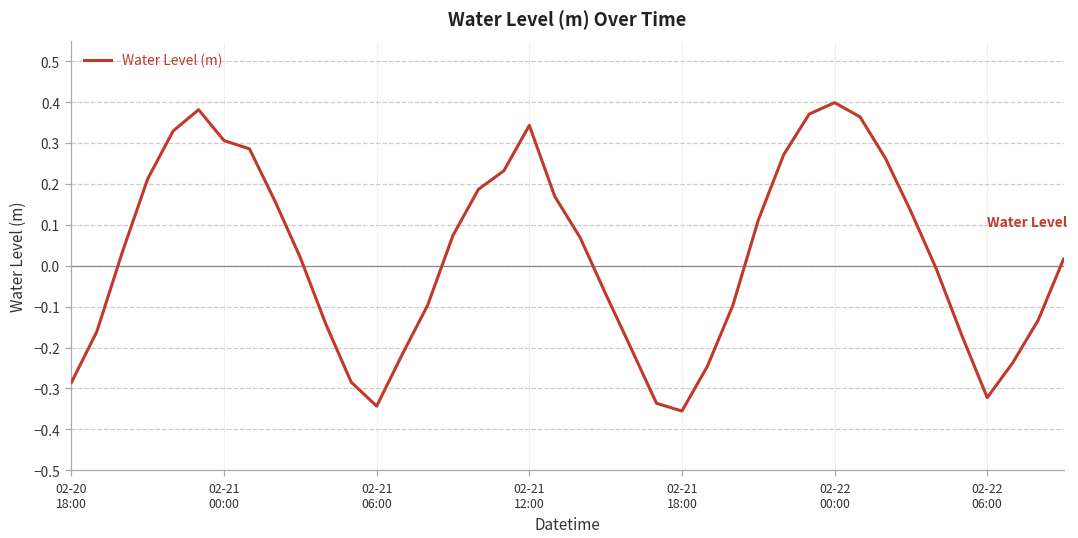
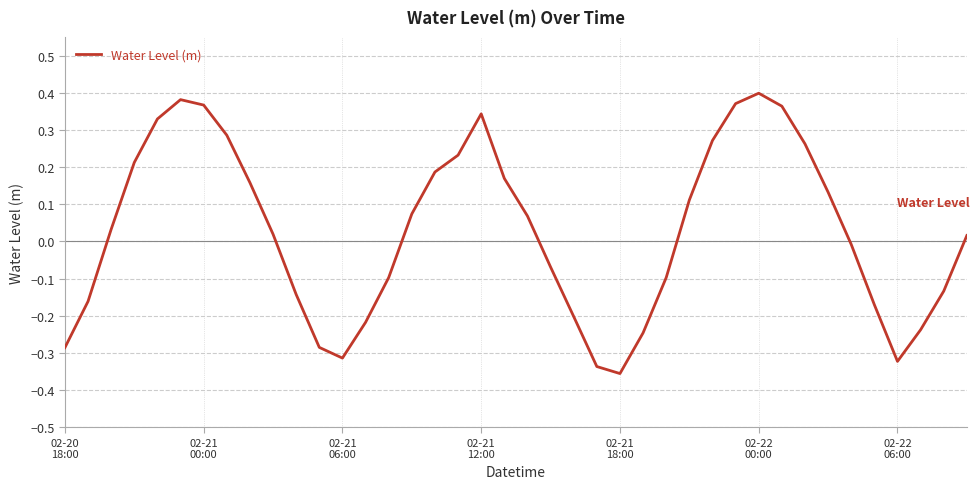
  {
    "02-20 18:00": -0.29,
-   "02-21 00:00": 0.31,
-   "02-21 06:00": -0.34,
+   "02-21 00:00": 0.37,
+   "02-21 06:00": -0.31,
    "02-21 12:00": 0.34,
    "02-21 18:00": -0.36,
    "02-22 00:00": 0.40,
    "02-22 06:00": -0.32
  }
